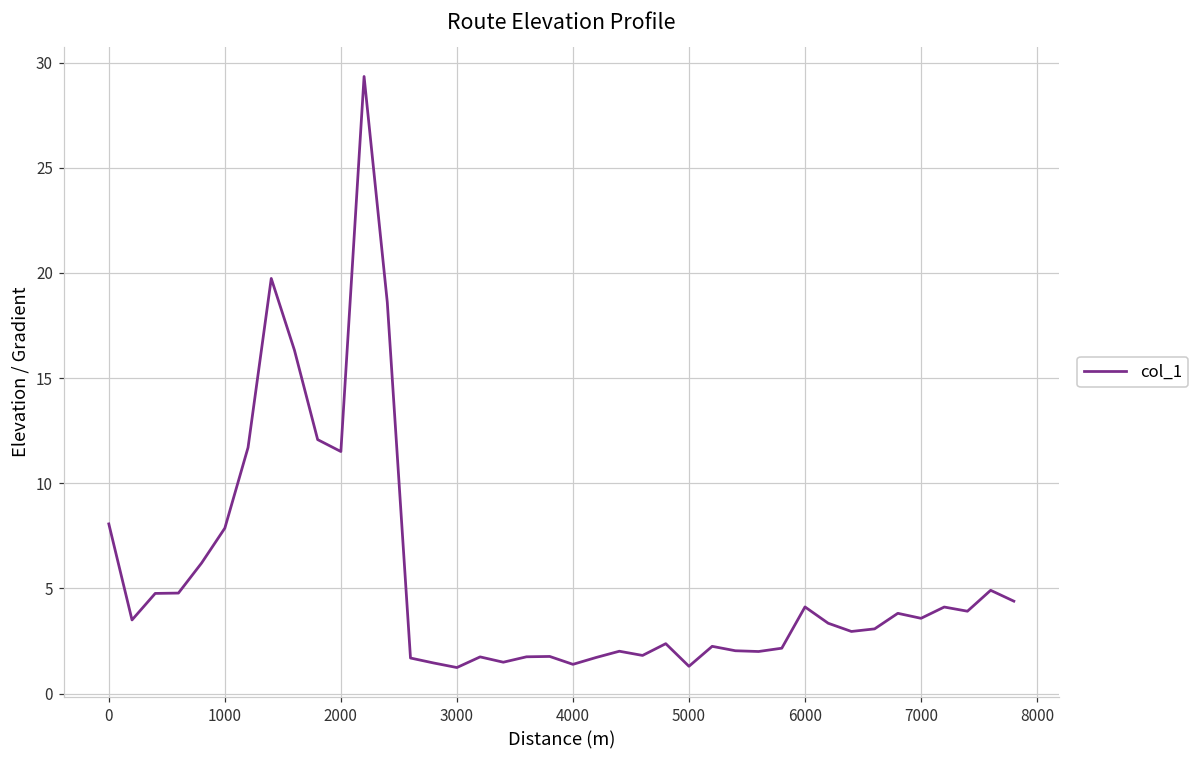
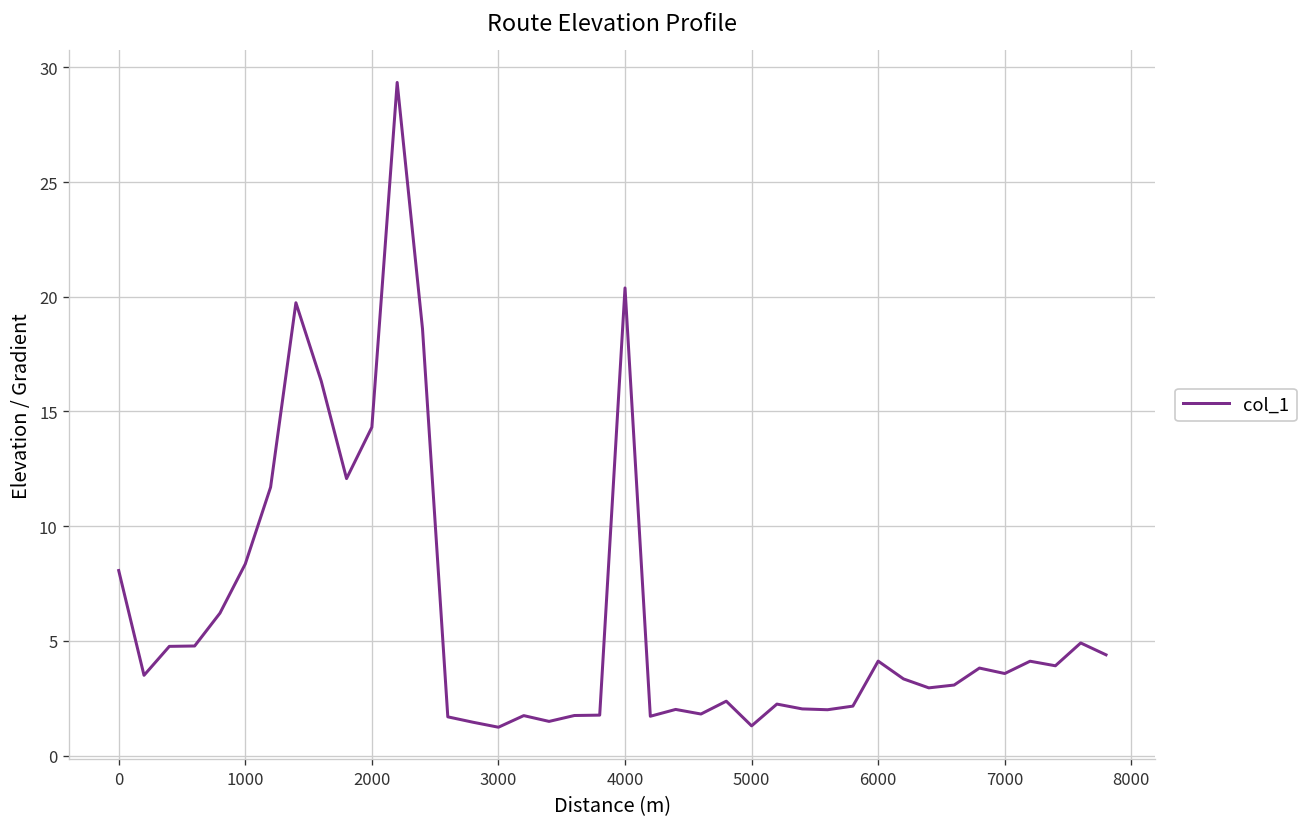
  {
    "0": 8.1,
-   "1000": 7.9,
-   "2000": 11.5,
+   "1000": 8.4,
+   "2000": 14.3,
    "3000": 1.2,
-   "4000": 1.4,
+   "4000": 20.4,
    "5000": 1.3,
    "6000": 4.1,
    "7000": 3.6
  }
